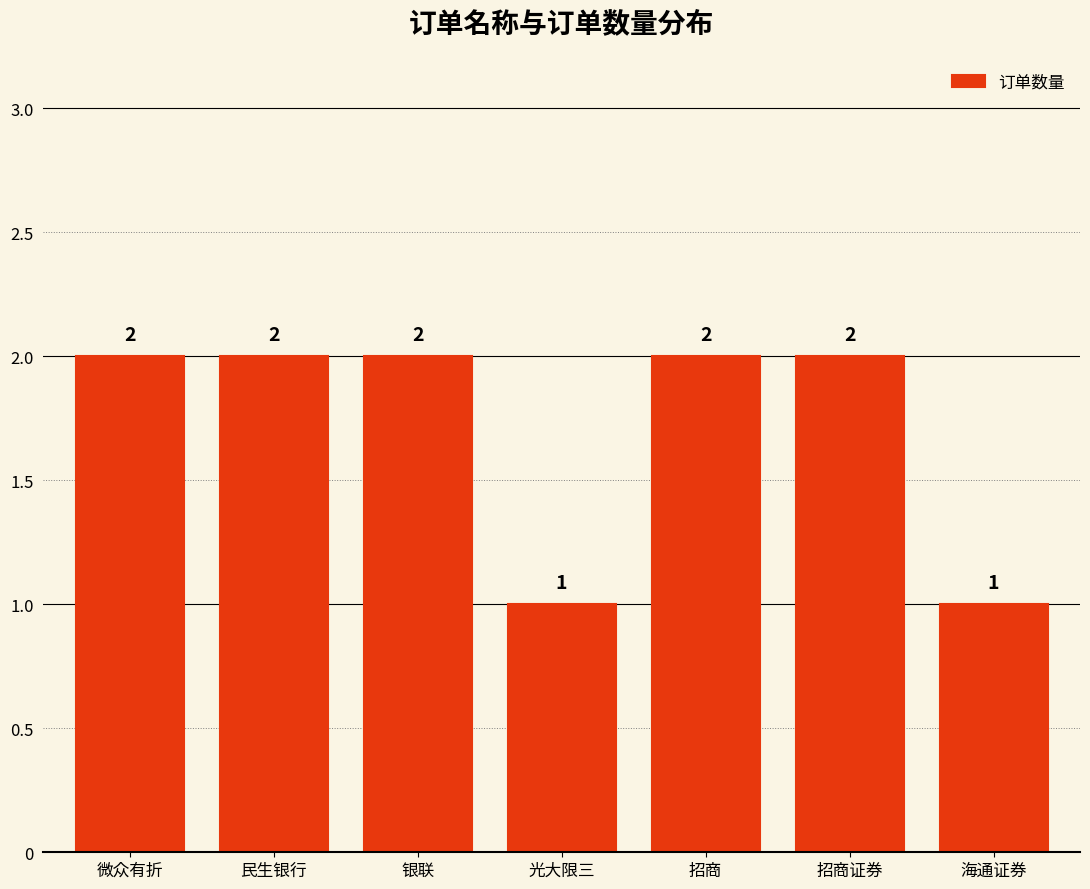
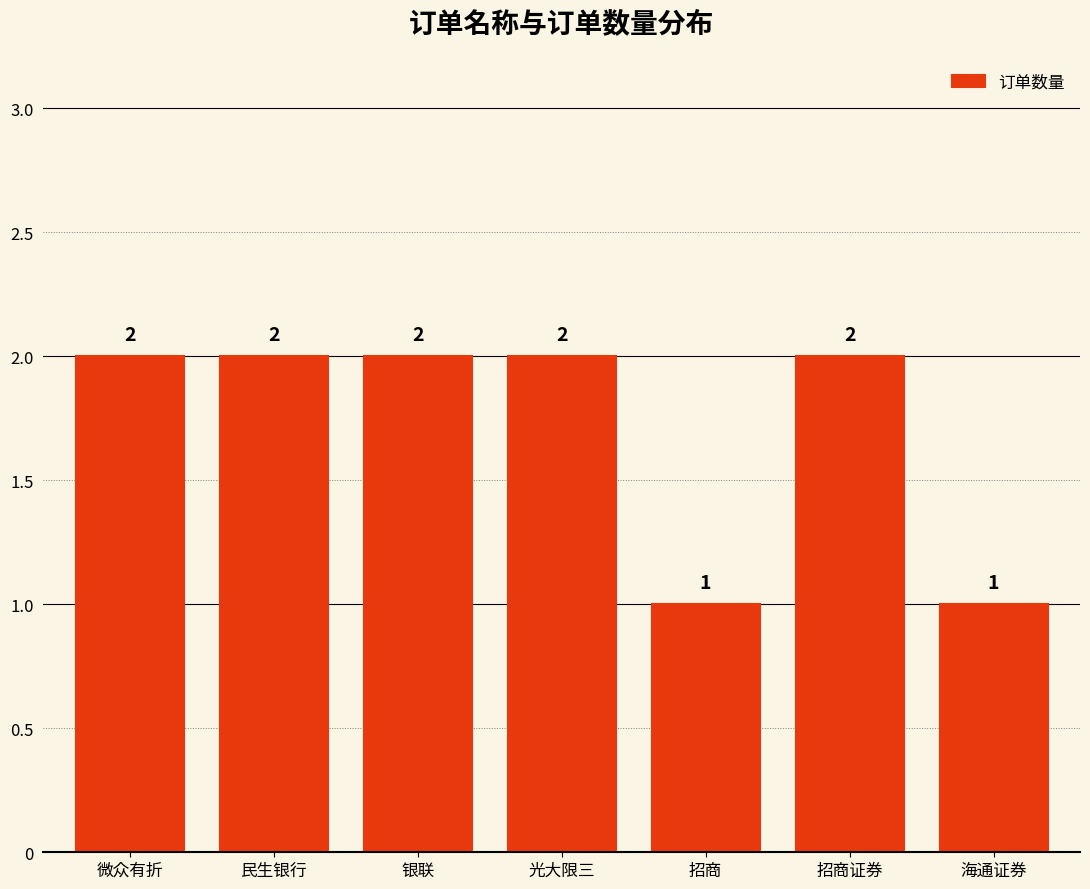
  {
    "微众有折": 2,
    "民生银行": 2,
    "银联": 2,
-   "光大限三": 1,
-   "招商": 2,
+   "光大限三": 2,
+   "招商": 1,
    "招商证券": 2,
    "海通证券": 1
  }
